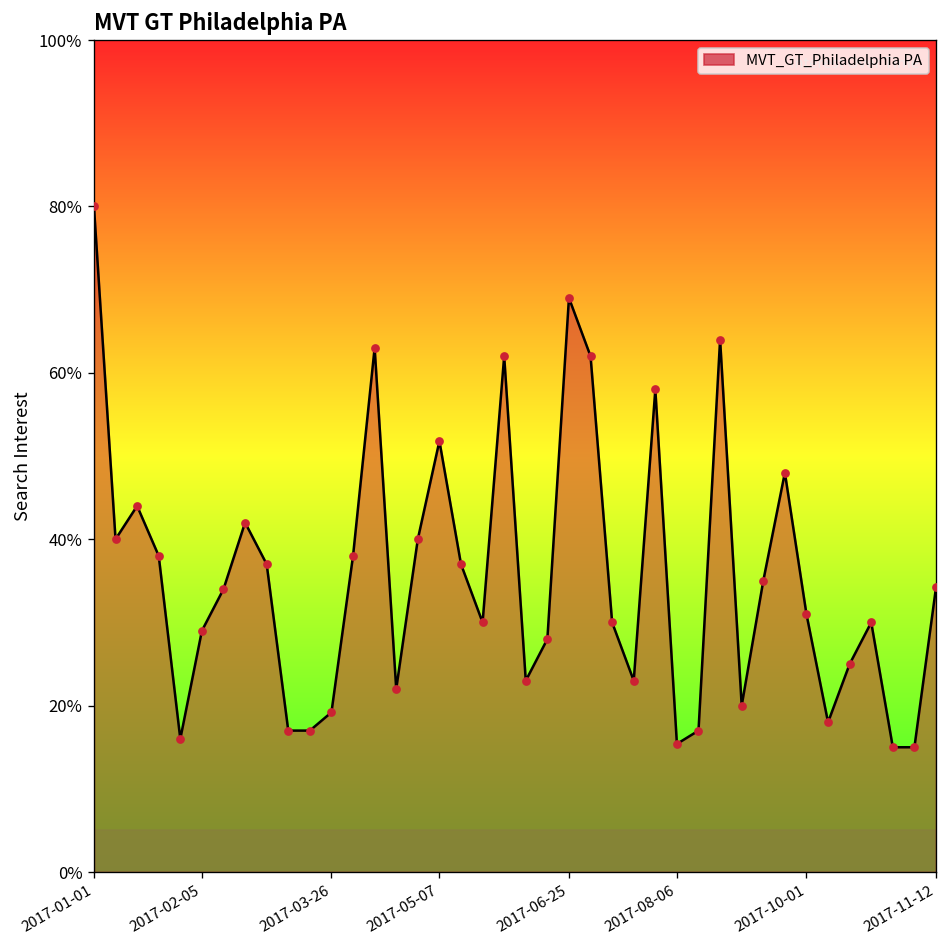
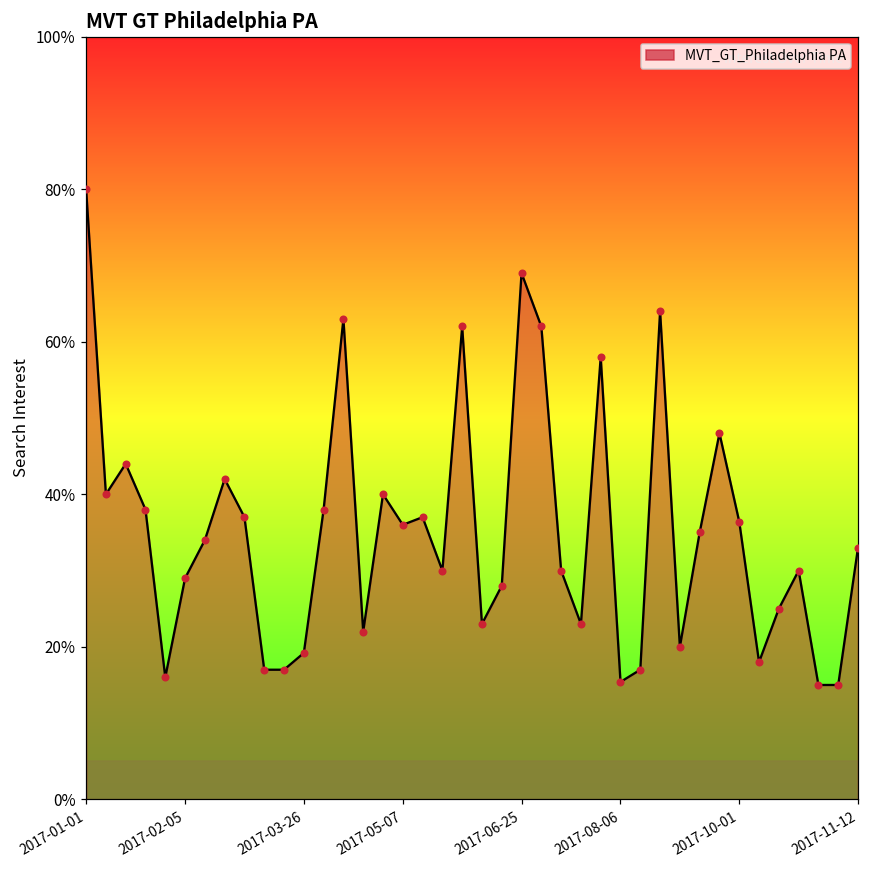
  {
    "2017-01-01": "80%",
    "2017-02-05": "29%",
    "2017-03-26": "19%",
-   "2017-05-07": "52%",
+   "2017-05-07": "36%",
    "2017-06-25": "69%",
    "2017-08-06": "15%",
-   "2017-10-01": "31%",
-   "2017-11-12": "34%"
+   "2017-10-01": "36%",
+   "2017-11-12": "33%"
  }
